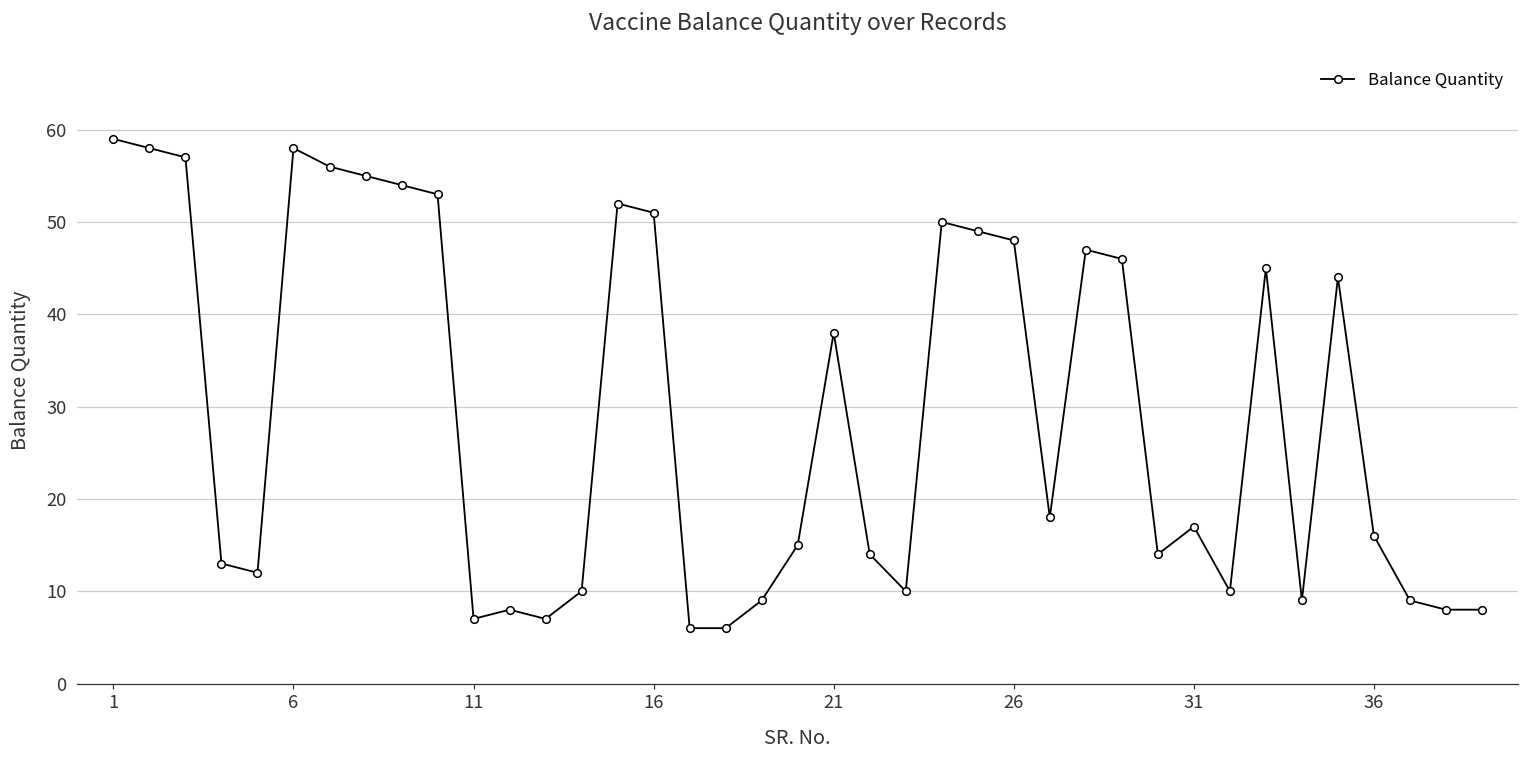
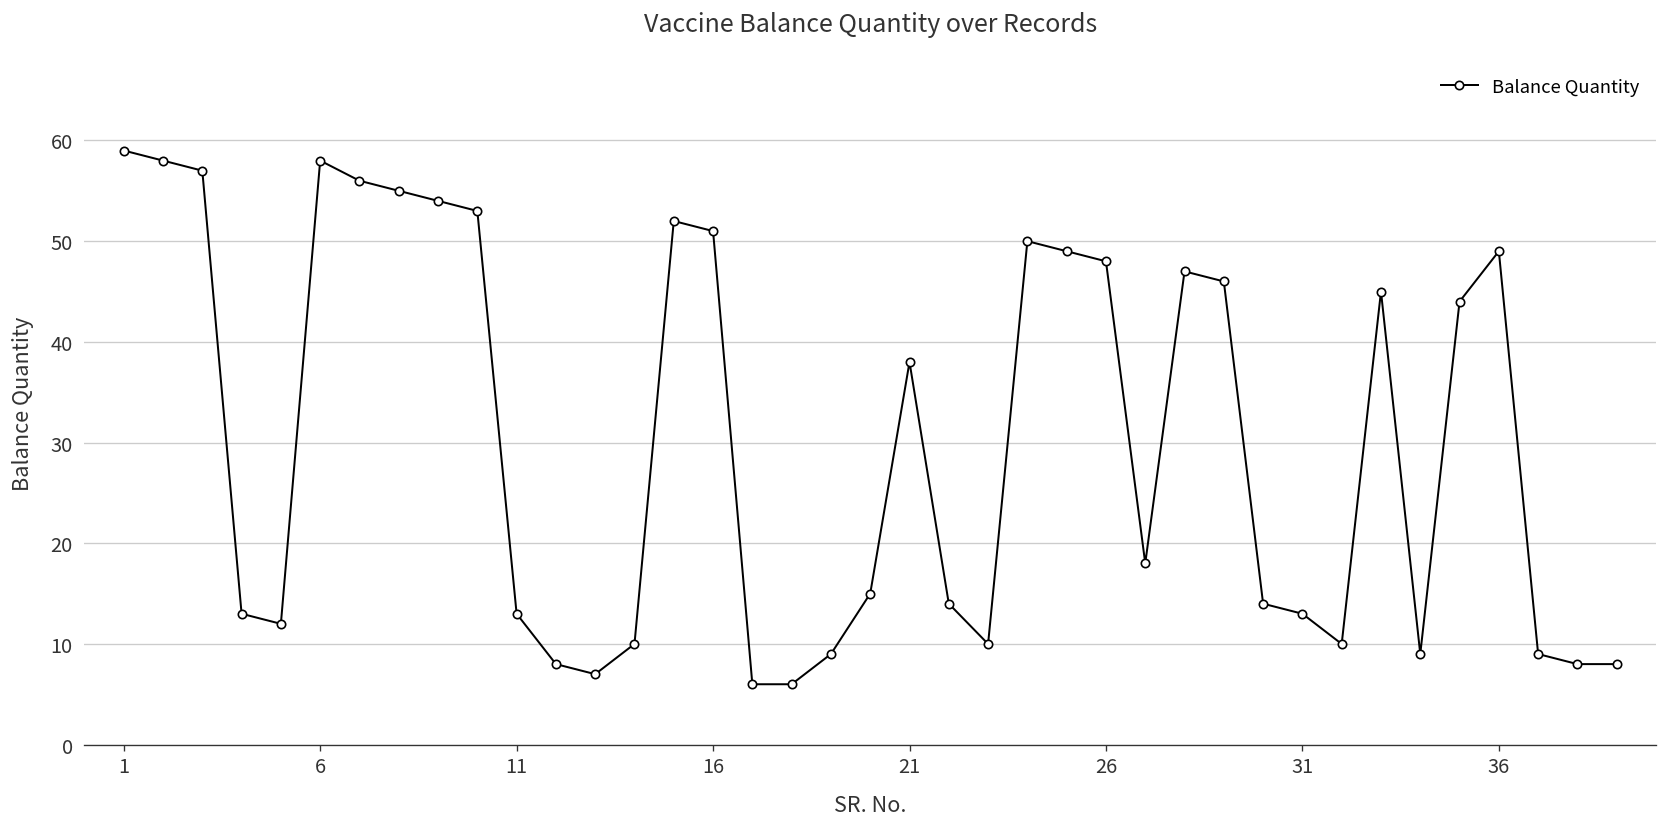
  {
    "1": 59,
    "6": 58,
-   "11": 7,
+   "11": 13,
    "16": 51,
    "21": 38,
    "26": 48,
-   "31": 17,
-   "36": 16
+   "31": 13,
+   "36": 49
  }
